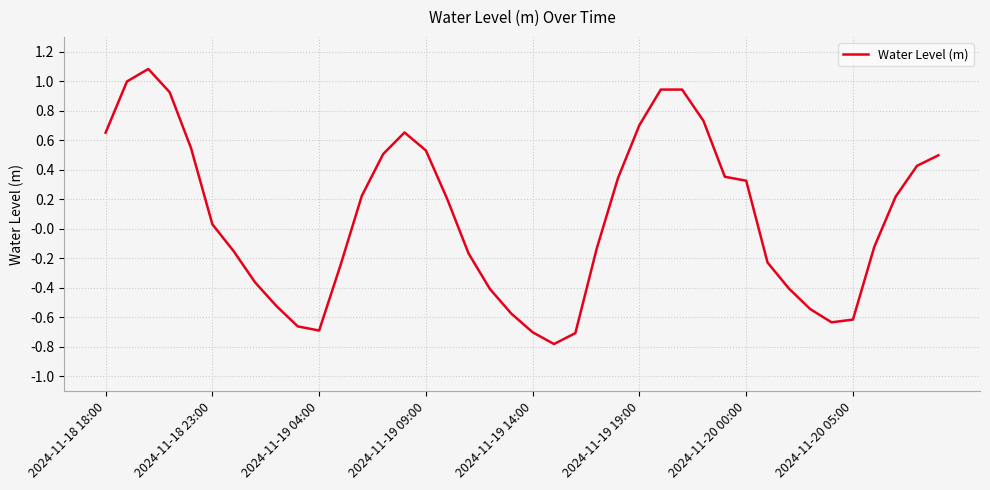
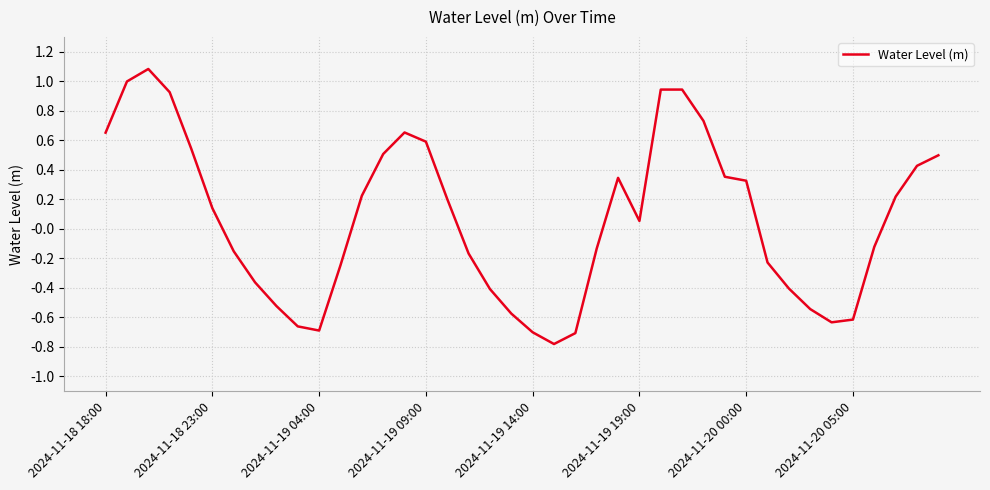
  {
    "2024-11-18 18:00": 0.65,
-   "2024-11-18 23:00": 0.03,
+   "2024-11-18 23:00": 0.14,
    "2024-11-19 04:00": -0.69,
-   "2024-11-19 09:00": 0.53,
+   "2024-11-19 09:00": 0.59,
    "2024-11-19 14:00": -0.70,
-   "2024-11-19 19:00": 0.70,
+   "2024-11-19 19:00": 0.05,
    "2024-11-20 00:00": 0.33,
    "2024-11-20 05:00": -0.61
  }
